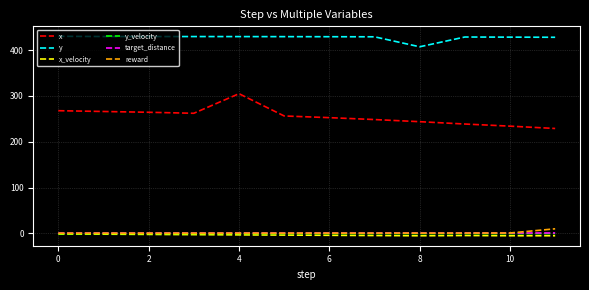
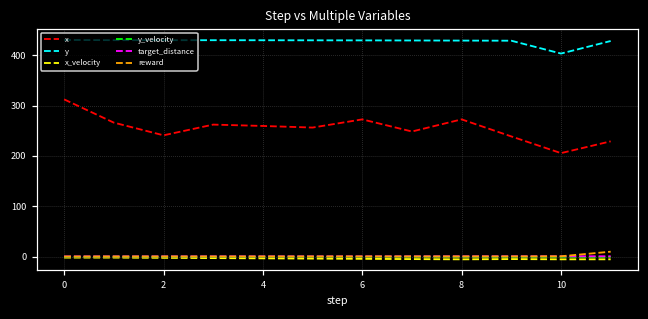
  {
    "x": {
-     "0": 270,
-     "2": 260,
-     "4": 300,
-     "6": 250,
-     "8": 240,
-     "10": 230
+     "0": 310,
+     "2": 240,
+     "4": 260,
+     "6": 270,
+     "8": 270,
+     "10": 210
    },
    "y": {
      "4": 430,
      "6": 430,
-     "8": 410,
-     "10": 430
+     "8": 430,
+     "10": 400
    }
  }
